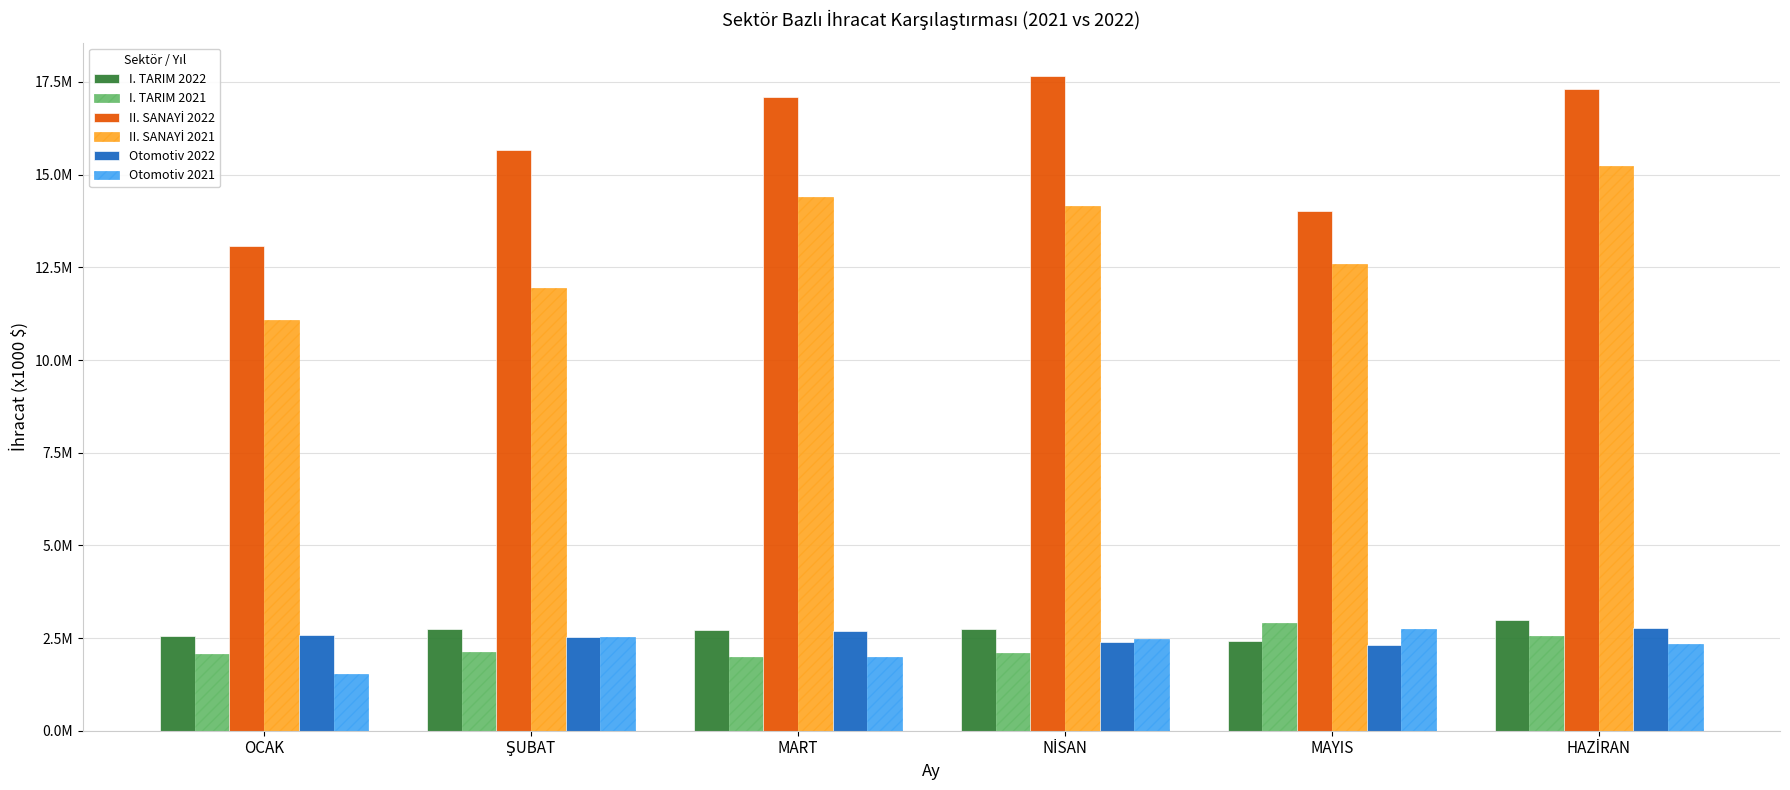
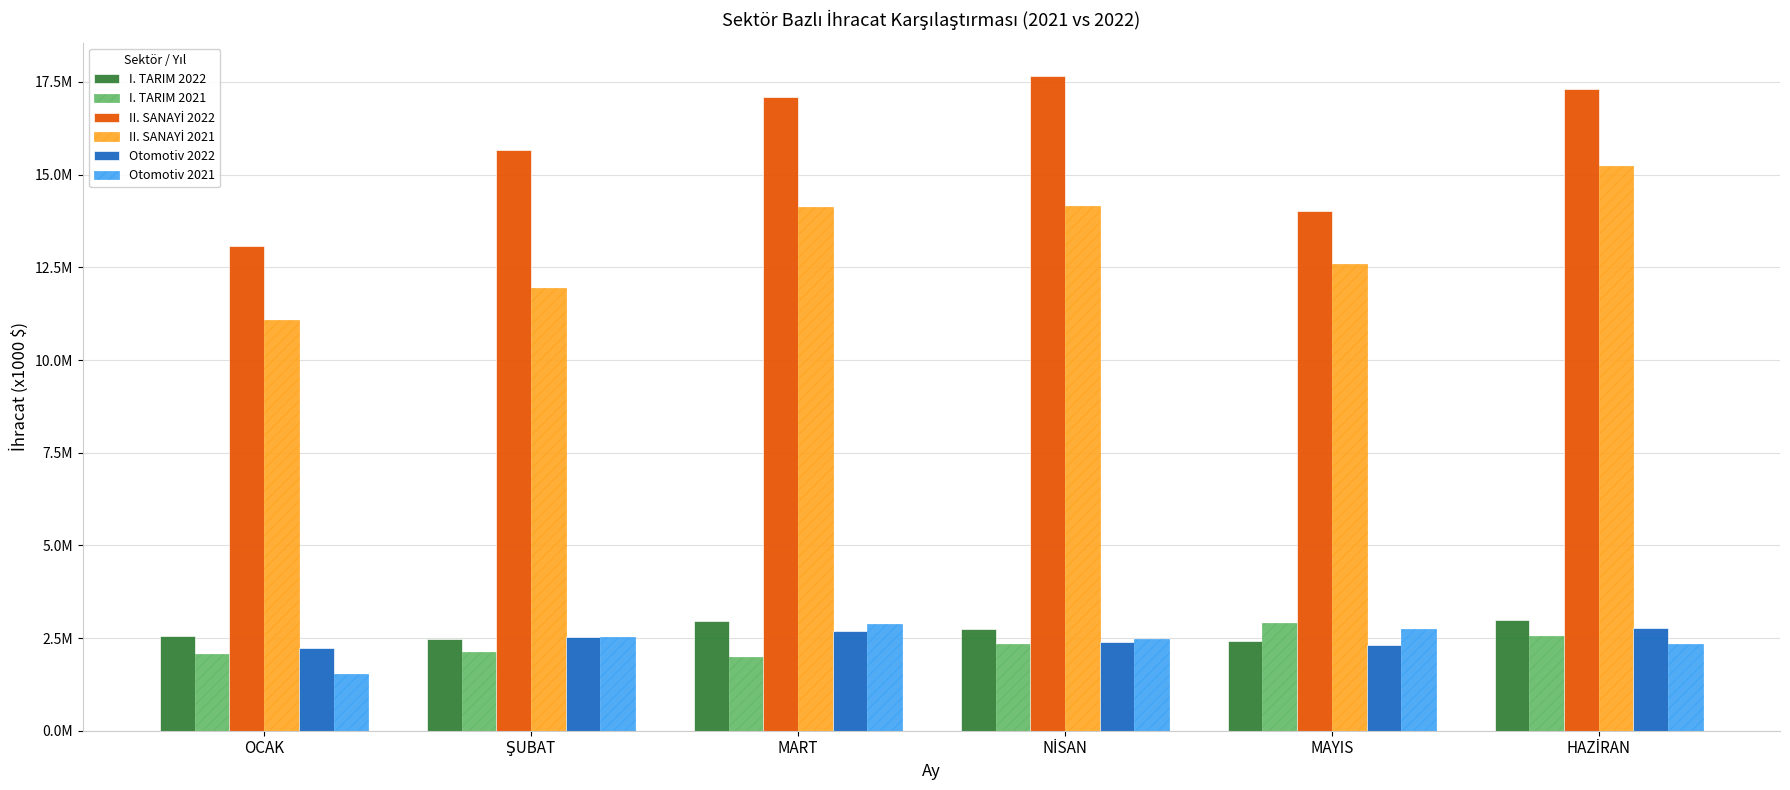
  {
    "I. TARIM 2022": {
      "OCAK": 2600000,
-     "ŞUBAT": 2700000,
-     "MART": 2700000,
+     "ŞUBAT": 2500000,
+     "MART": 3000000,
      "NİSAN": 2800000,
      "MAYIS": 2400000,
      "HAZİRAN": 3000000
    },
    "I. TARIM 2021": {
      "OCAK": 2100000,
      "ŞUBAT": 2100000,
      "MART": 2000000,
-     "NİSAN": 2100000,
+     "NİSAN": 2400000,
      "MAYIS": 2900000,
      "HAZİRAN": 2600000
    },
    "II. SANAYİ 2022": {
      "OCAK": 13100000,
      "ŞUBAT": 15700000,
      "MART": 17100000,
      "NİSAN": 17700000,
      "MAYIS": 14000000,
      "HAZİRAN": 17300000
    },
    "II. SANAYİ 2021": {
      "OCAK": 11100000,
      "ŞUBAT": 12000000,
-     "MART": 14400000,
+     "MART": 14100000,
      "NİSAN": 14100000,
      "MAYIS": 12600000,
      "HAZİRAN": 15200000
    },
    "Otomotiv 2022": {
-     "OCAK": 2600000,
+     "OCAK": 2200000,
      "ŞUBAT": 2500000,
      "MART": 2700000,
      "NİSAN": 2400000,
      "MAYIS": 2300000,
      "HAZİRAN": 2800000
    },
    "Otomotiv 2021": {
      "OCAK": 1500000,
      "ŞUBAT": 2500000,
-     "MART": 2000000,
+     "MART": 2900000,
      "NİSAN": 2500000,
      "MAYIS": 2700000,
      "HAZİRAN": 2400000
    }
  }
